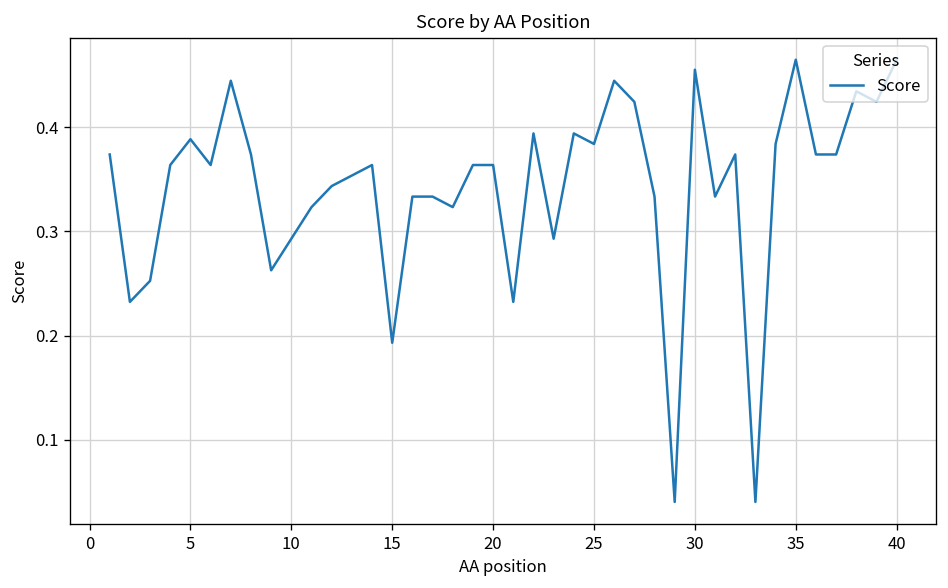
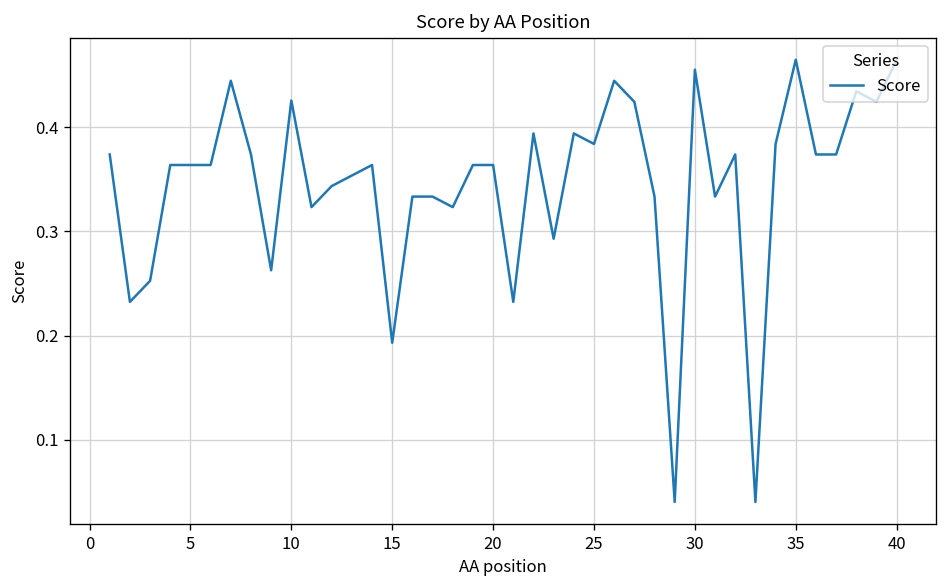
  {
-   "5": 0.39,
-   "10": 0.29,
+   "5": 0.36,
+   "10": 0.43,
    "15": 0.19,
    "20": 0.36,
    "25": 0.38,
    "30": 0.46,
    "35": 0.46
  }
